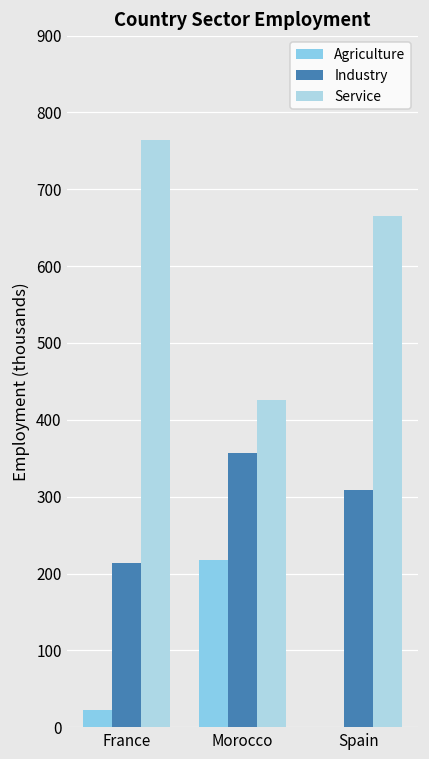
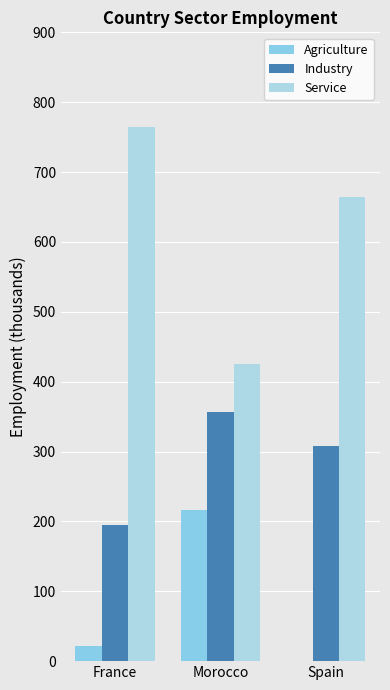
  {
    "Industry": {
-     "France": 210,
+     "France": 200,
      "Morocco": 360,
      "Spain": 310
    }
  }
